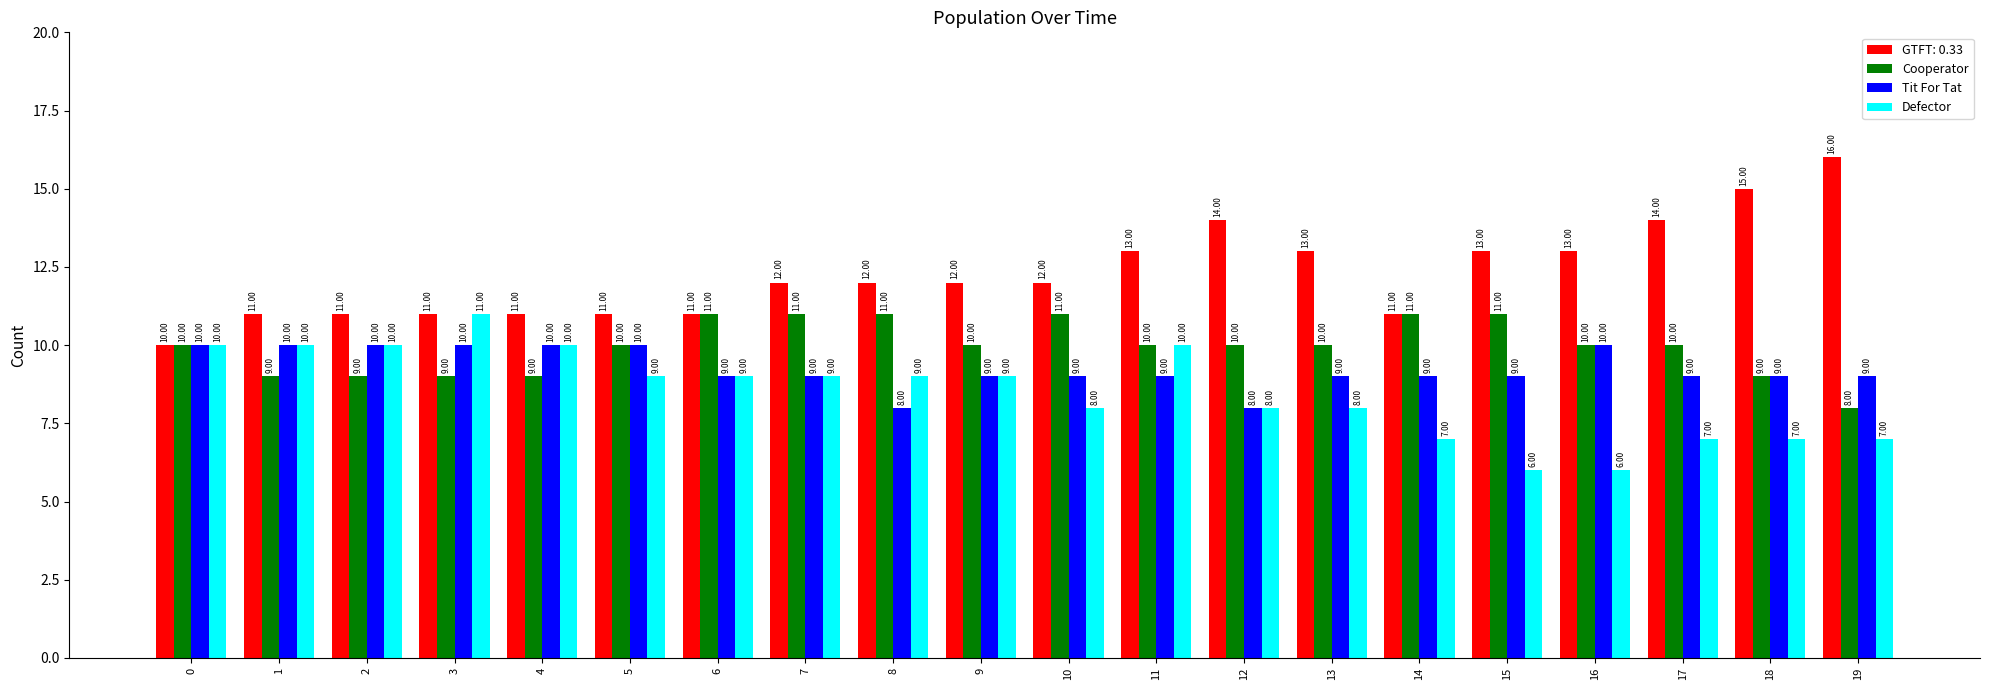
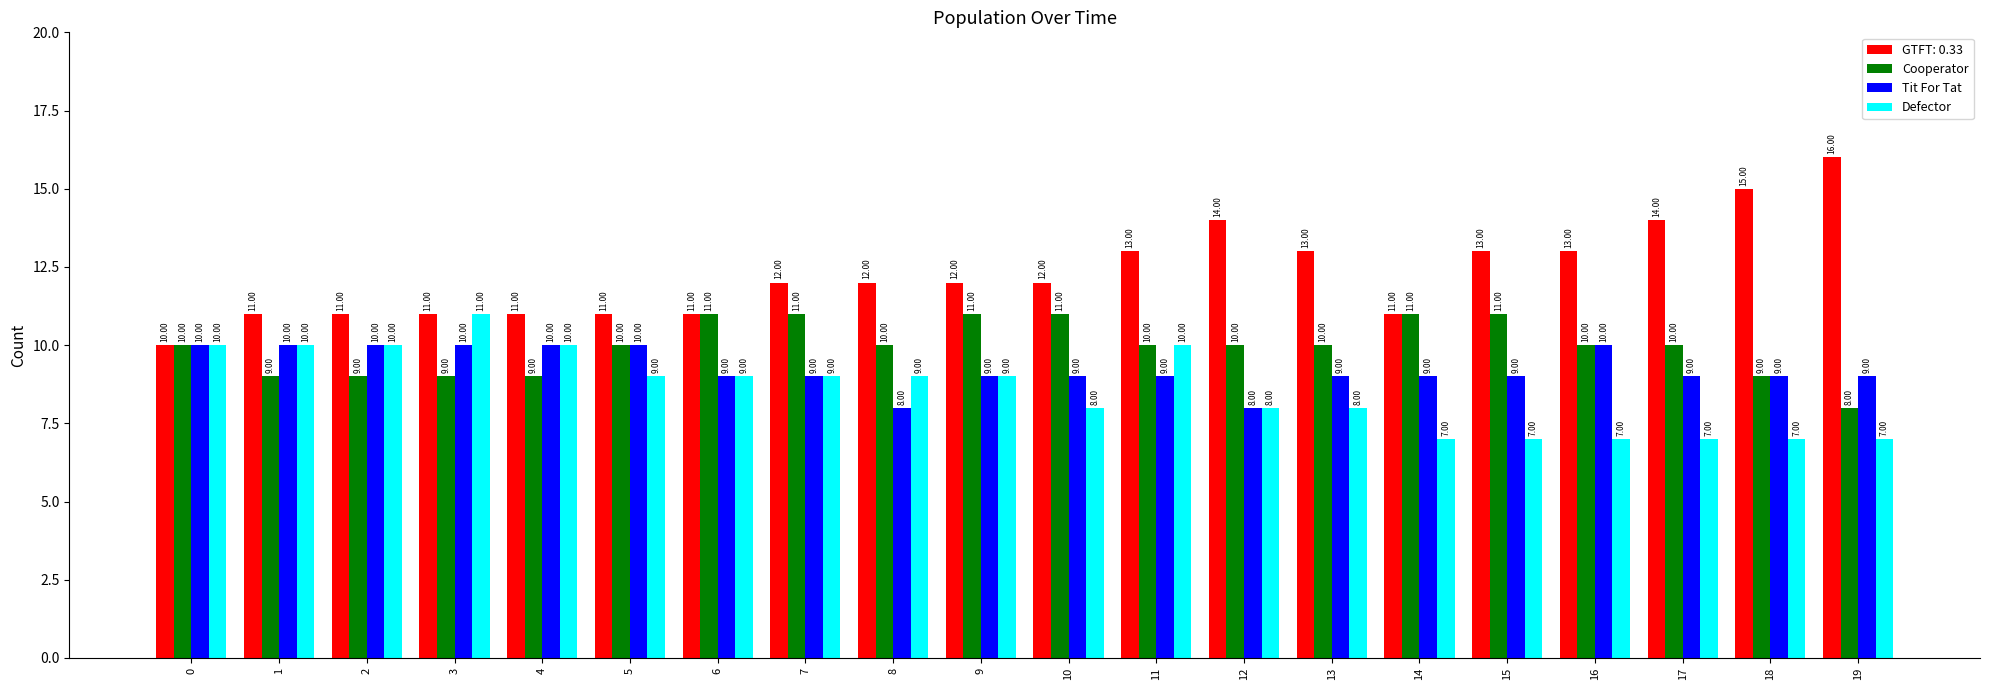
  {
    "GTFT: 0.33": {
      "0": 10.00,
      "1": 11.00,
      "2": 11.00,
      "3": 11.00,
      "4": 11.00,
      "5": 11.00,
      "6": 11.00,
      "7": 12.00,
      "8": 12.00,
      "9": 12.00,
      "10": 12.00,
      "11": 13.00,
      "12": 14.00,
      "13": 13.00,
      "14": 11.00,
      "15": 13.00,
      "16": 13.00,
      "17": 14.00,
      "18": 15.00,
      "19": 16.00
    },
    "Cooperator": {
      "0": 10.00,
      "1": 9.00,
      "2": 9.00,
      "3": 9.00,
      "4": 9.00,
      "5": 10.00,
      "6": 11.00,
      "7": 11.00,
-     "8": 11.00,
-     "9": 10.00,
+     "8": 10.00,
+     "9": 11.00,
      "10": 11.00,
      "11": 10.00,
      "12": 10.00,
      "13": 10.00,
      "14": 11.00,
      "15": 11.00,
      "16": 10.00,
      "17": 10.00,
      "18": 9.00,
      "19": 8.00
    },
    "Tit For Tat": {
      "0": 10.00,
      "1": 10.00,
      "2": 10.00,
      "3": 10.00,
      "4": 10.00,
      "5": 10.00,
      "6": 9.00,
      "7": 9.00,
      "8": 8.00,
      "9": 9.00,
      "10": 9.00,
      "11": 9.00,
      "12": 8.00,
      "13": 9.00,
      "14": 9.00,
      "15": 9.00,
      "16": 10.00,
      "17": 9.00,
      "18": 9.00,
      "19": 9.00
    },
    "Defector": {
      "0": 10.00,
      "1": 10.00,
      "2": 10.00,
      "3": 11.00,
      "4": 10.00,
      "5": 9.00,
      "6": 9.00,
      "7": 9.00,
      "8": 9.00,
      "9": 9.00,
      "10": 8.00,
      "11": 10.00,
      "12": 8.00,
      "13": 8.00,
      "14": 7.00,
-     "15": 6.00,
-     "16": 6.00,
+     "15": 7.00,
+     "16": 7.00,
      "17": 7.00,
      "18": 7.00,
      "19": 7.00
    }
  }
